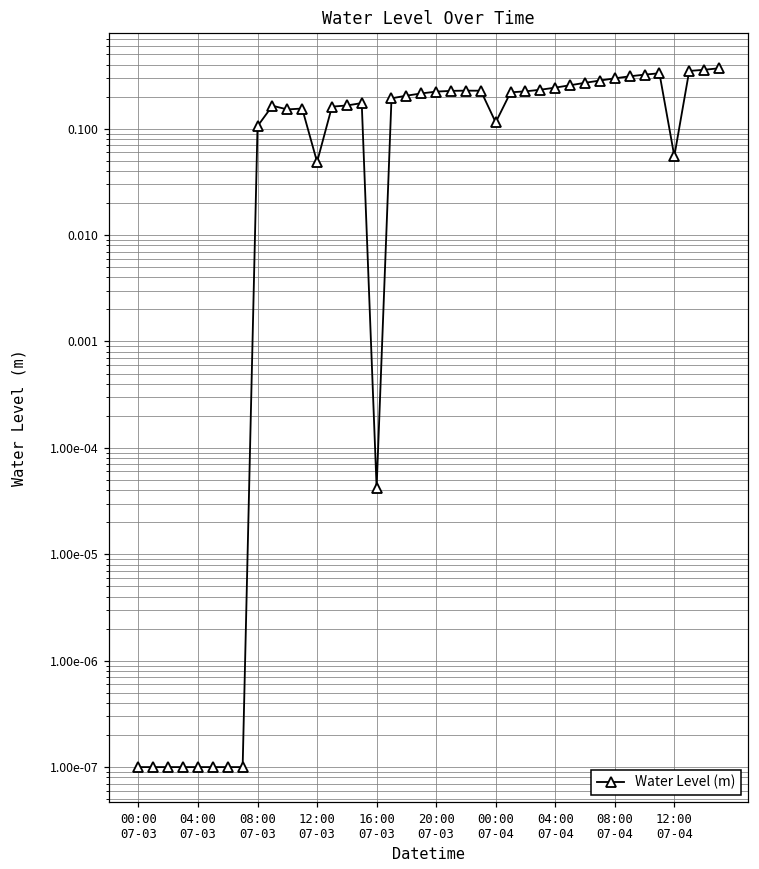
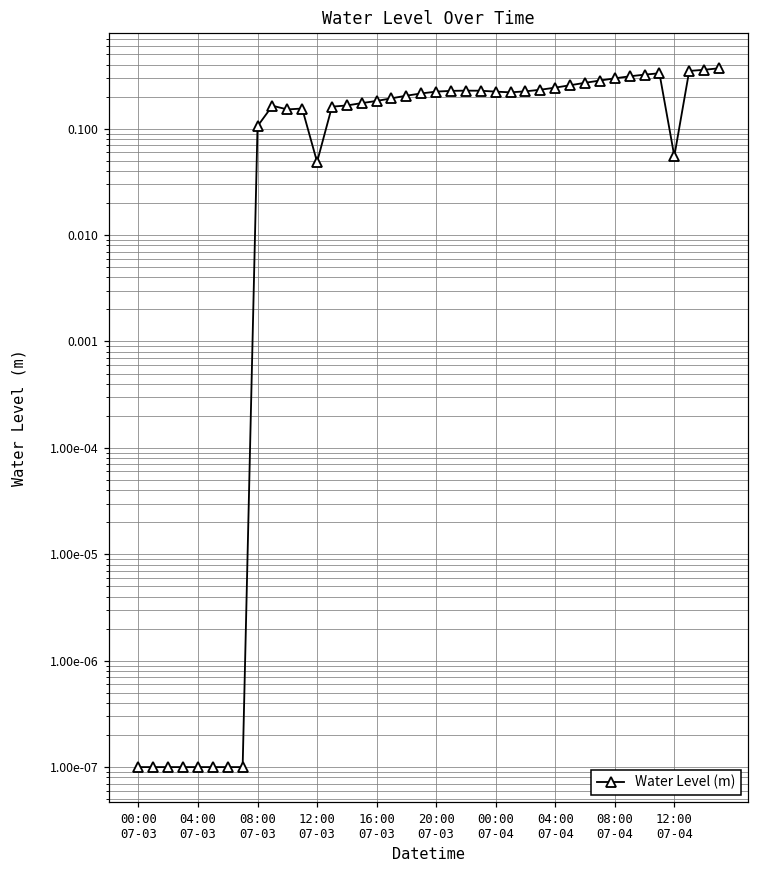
  {
    "00:00 07-03": 0.00000010,
    "04:00 07-03": 0.00000010,
    "08:00 07-03": 0.11,
    "12:00 07-03": 0.05,
-   "16:00 07-03": 0.00004,
+   "16:00 07-03": 0.18,
    "20:00 07-03": 0.22,
-   "00:00 07-04": 0.11,
+   "00:00 07-04": 0.22,
    "04:00 07-04": 0.24,
    "08:00 07-04": 0.30,
    "12:00 07-04": 0.06
  }
